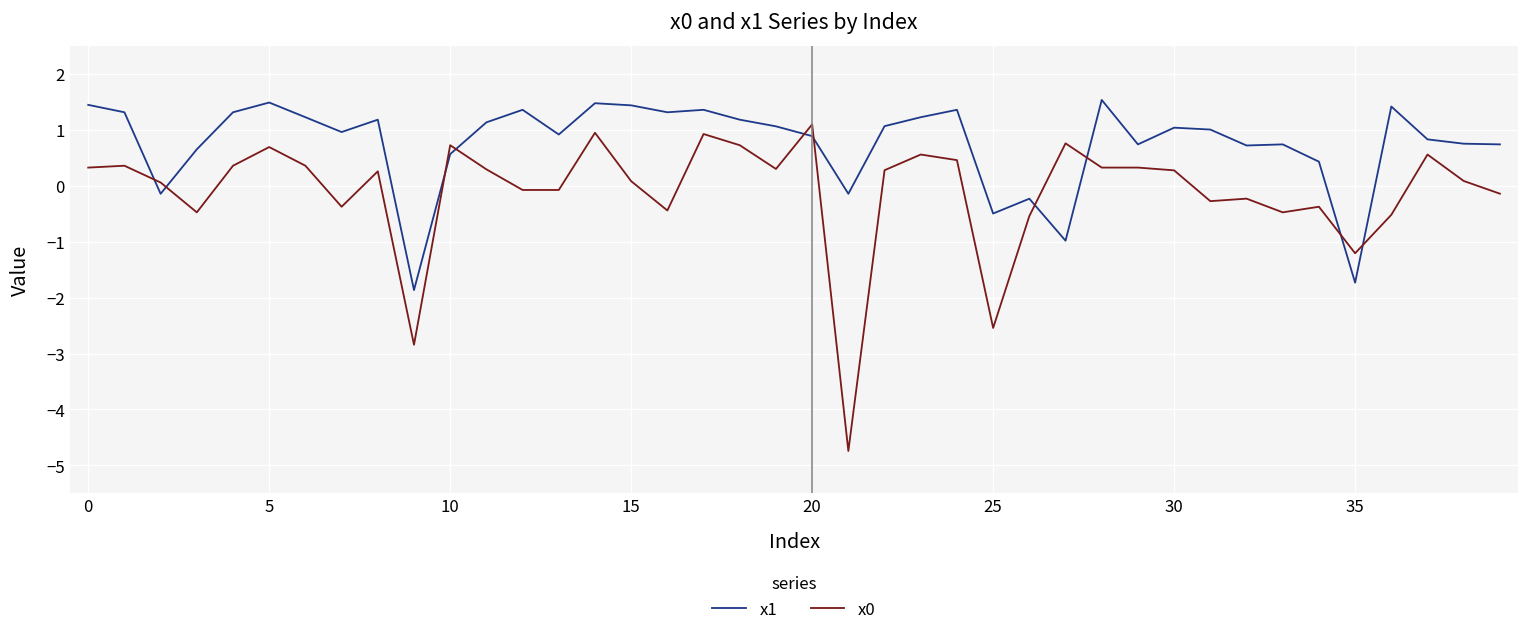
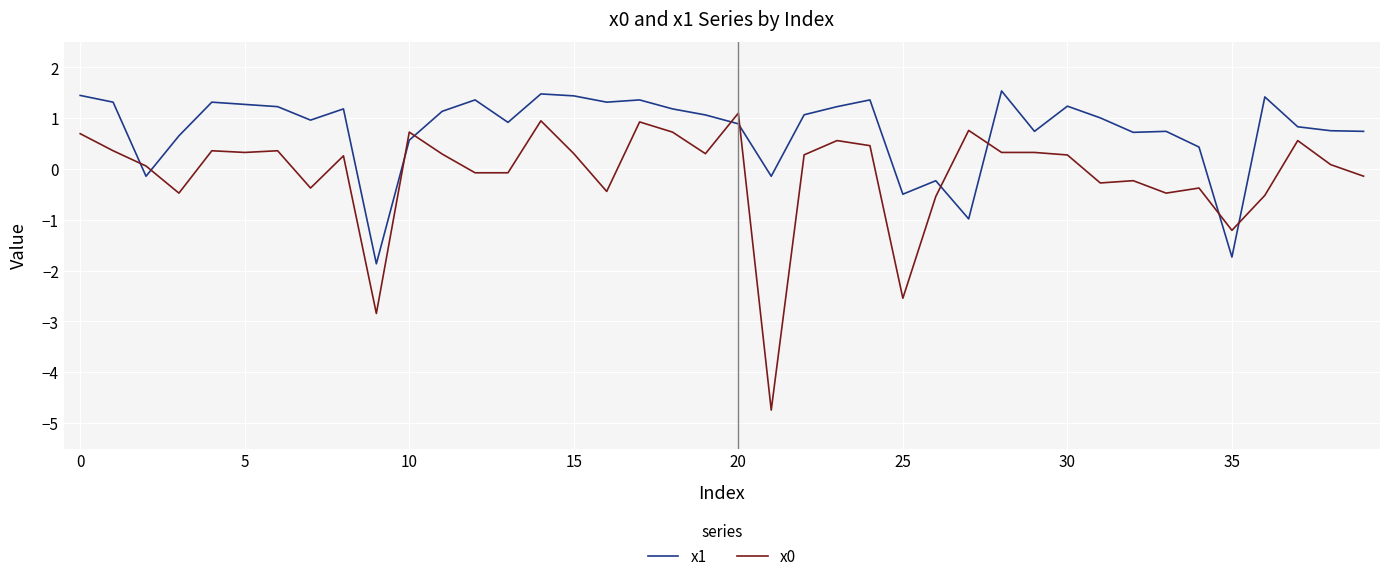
  {
    "x1": {
      "0": 1.4,
-     "5": 1.5,
+     "5": 1.3,
      "10": 0.6,
      "15": 1.4,
      "20": 0.9,
      "25": -0.5,
-     "30": 1.0,
+     "30": 1.2,
      "35": -1.7
    },
    "x0": {
-     "0": 0.3,
-     "5": 0.7,
+     "0": 0.7,
+     "5": 0.3,
      "10": 0.7,
-     "15": 0.1,
+     "15": 0.3,
      "20": 1.1,
      "25": -2.5,
      "30": 0.3,
      "35": -1.2
    }
  }
